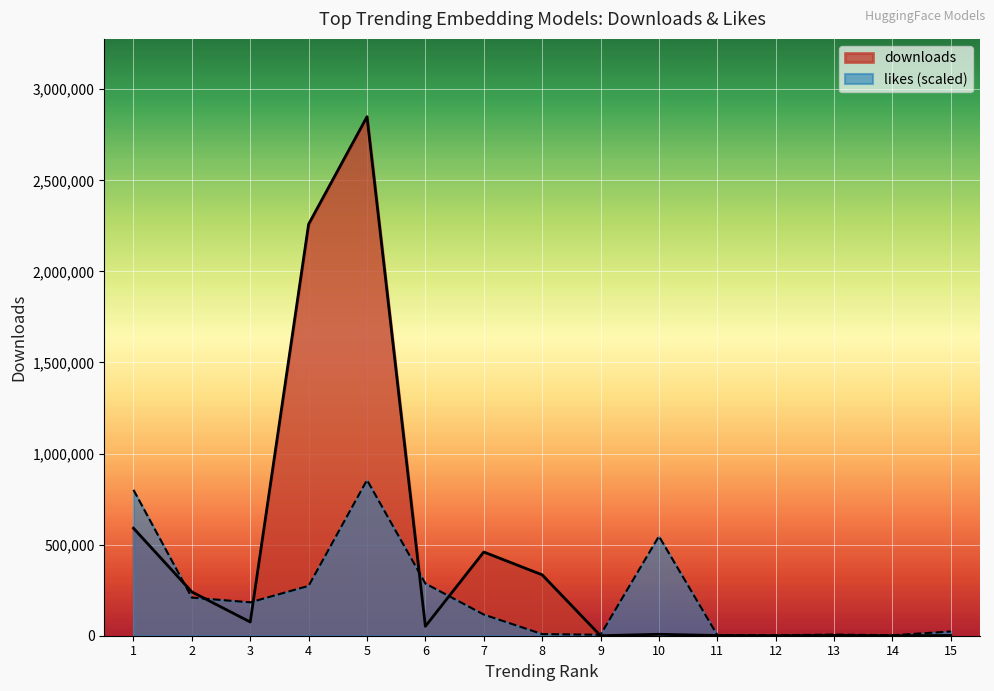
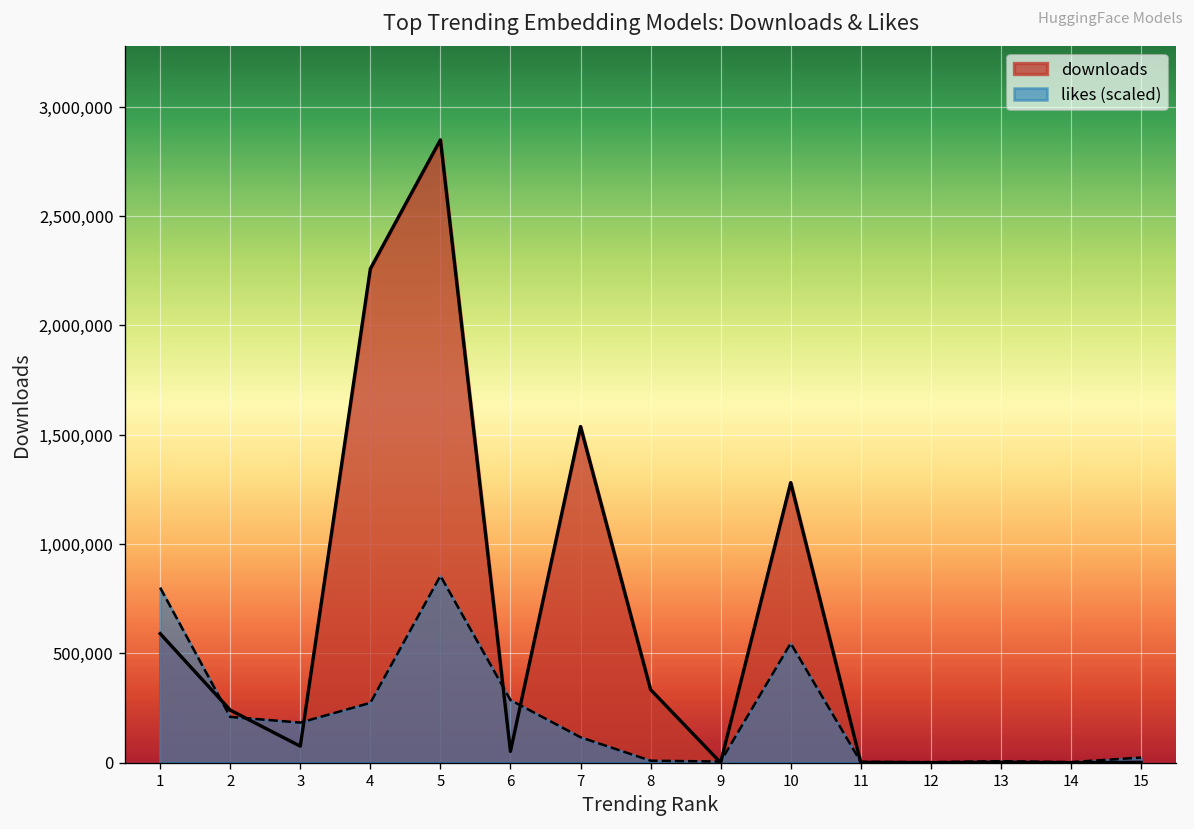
  {
    "downloads": {
      "1": "590,000",
      "2": "240,000",
      "3": "80,000",
      "4": "2,260,000",
      "5": "2,850,000",
      "6": "50,000",
-     "7": "460,000",
+     "7": "1,540,000",
      "8": "330,000",
-     "10": "10,000",
+     "10": "1,280,000",
      "15": "0"
    },
    "likes (scaled)": {
      "1": "800,000",
      "2": "210,000",
      "3": "180,000",
      "4": "270,000",
      "5": "850,000",
      "6": "290,000",
      "7": "120,000",
      "8": "10,000",
      "10": "550,000",
      "15": "20,000"
    }
  }
